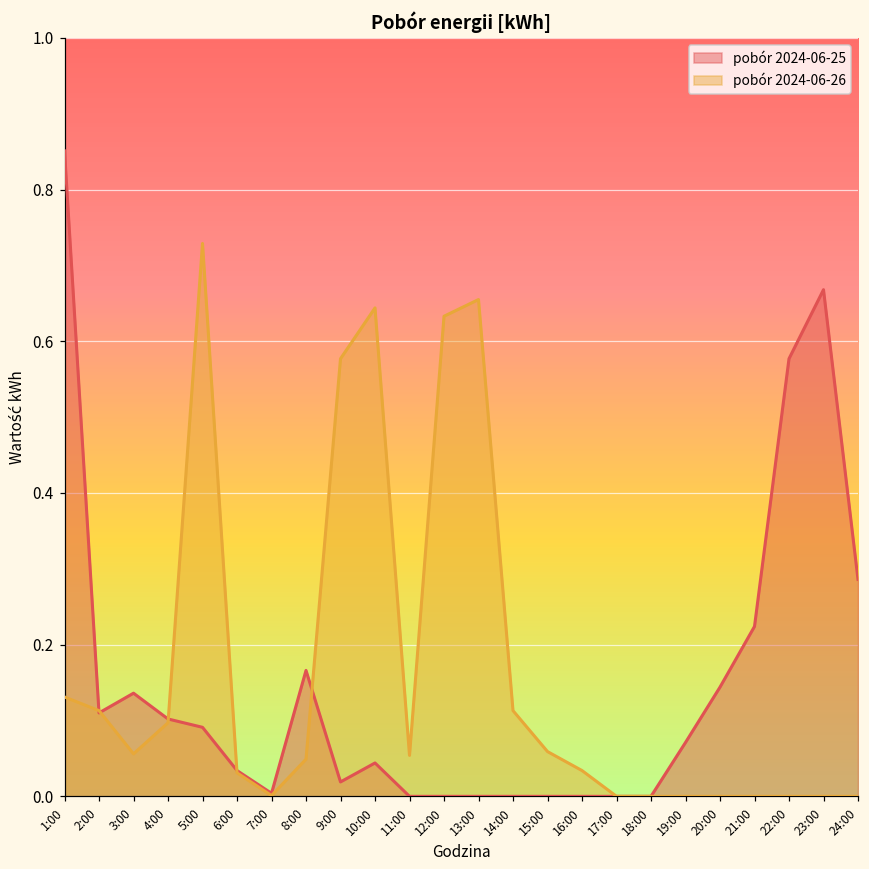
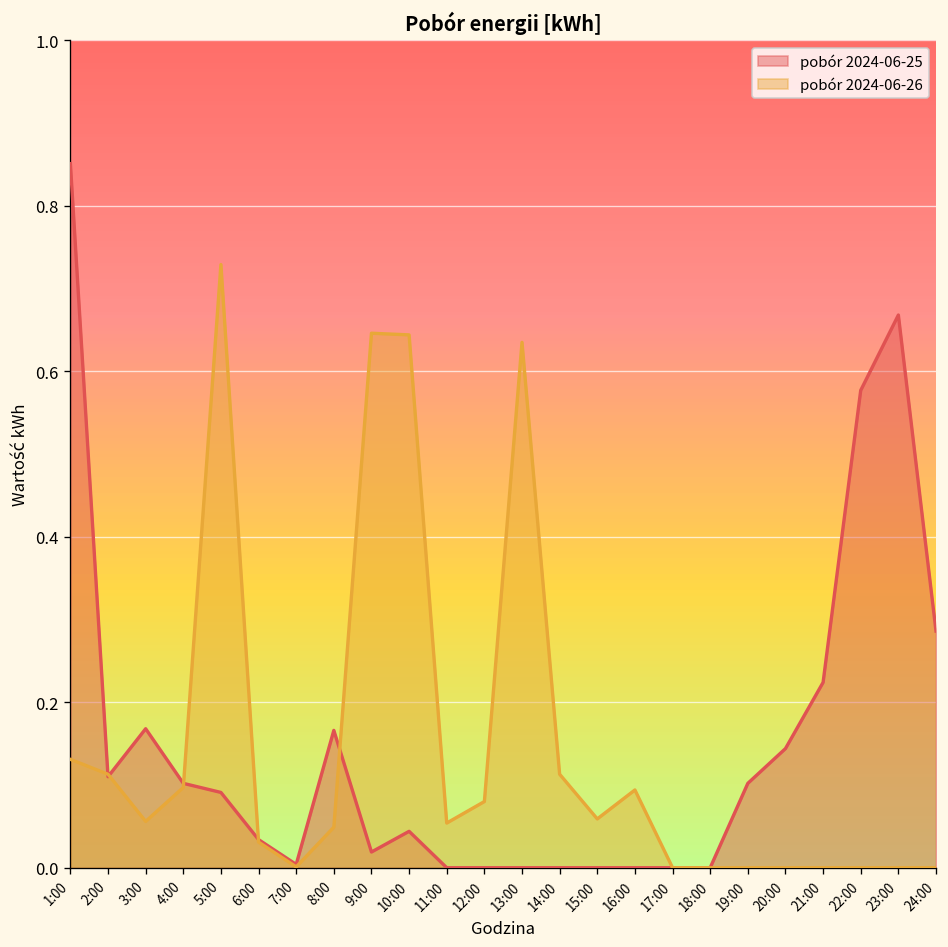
  {
    "pobór 2024-06-25": {
      "1:00": 0.85,
-     "3:00": 0.14,
+     "3:00": 0.17,
      "4:00": 0.10,
      "5:00": 0.09,
      "8:00": 0.17,
      "9:00": 0.02,
      "10:00": 0.04,
      "11:00": 0.00,
      "12:00": 0.00,
      "13:00": 0.00,
      "14:00": 0.00,
      "15:00": 0.00,
      "16:00": 0.00,
-     "19:00": 0.07,
+     "19:00": 0.10,
      "20:00": 0.14,
      "21:00": 0.22,
      "22:00": 0.58,
      "23:00": 0.67,
      "24:00": 0.29
    },
    "pobór 2024-06-26": {
      "1:00": 0.13,
      "3:00": 0.06,
      "4:00": 0.10,
      "5:00": 0.73,
      "8:00": 0.05,
-     "9:00": 0.58,
+     "9:00": 0.65,
      "10:00": 0.64,
      "11:00": 0.05,
-     "12:00": 0.63,
-     "13:00": 0.66,
+     "12:00": 0.08,
+     "13:00": 0.64,
      "14:00": 0.11,
      "15:00": 0.06,
-     "16:00": 0.03,
+     "16:00": 0.09,
      "19:00": 0.00,
      "20:00": 0.00,
      "21:00": 0.00,
      "22:00": 0.00,
      "23:00": 0.00,
      "24:00": 0.00
    }
  }
